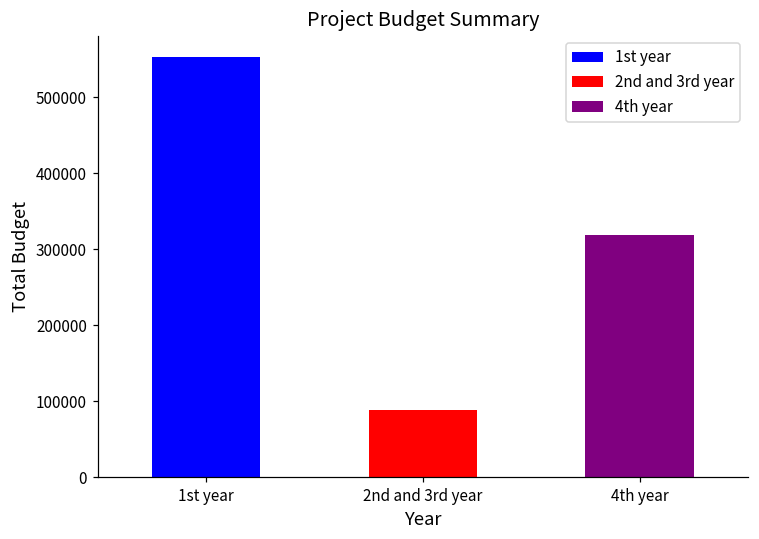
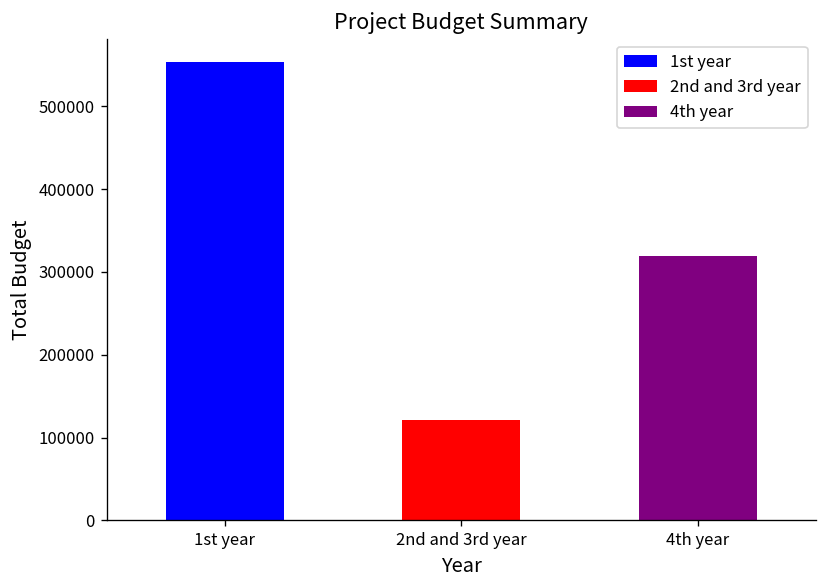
  {
    "1st year": 550000,
-   "2nd and 3rd year": 90000,
+   "2nd and 3rd year": 120000,
    "4th year": 320000
  }
